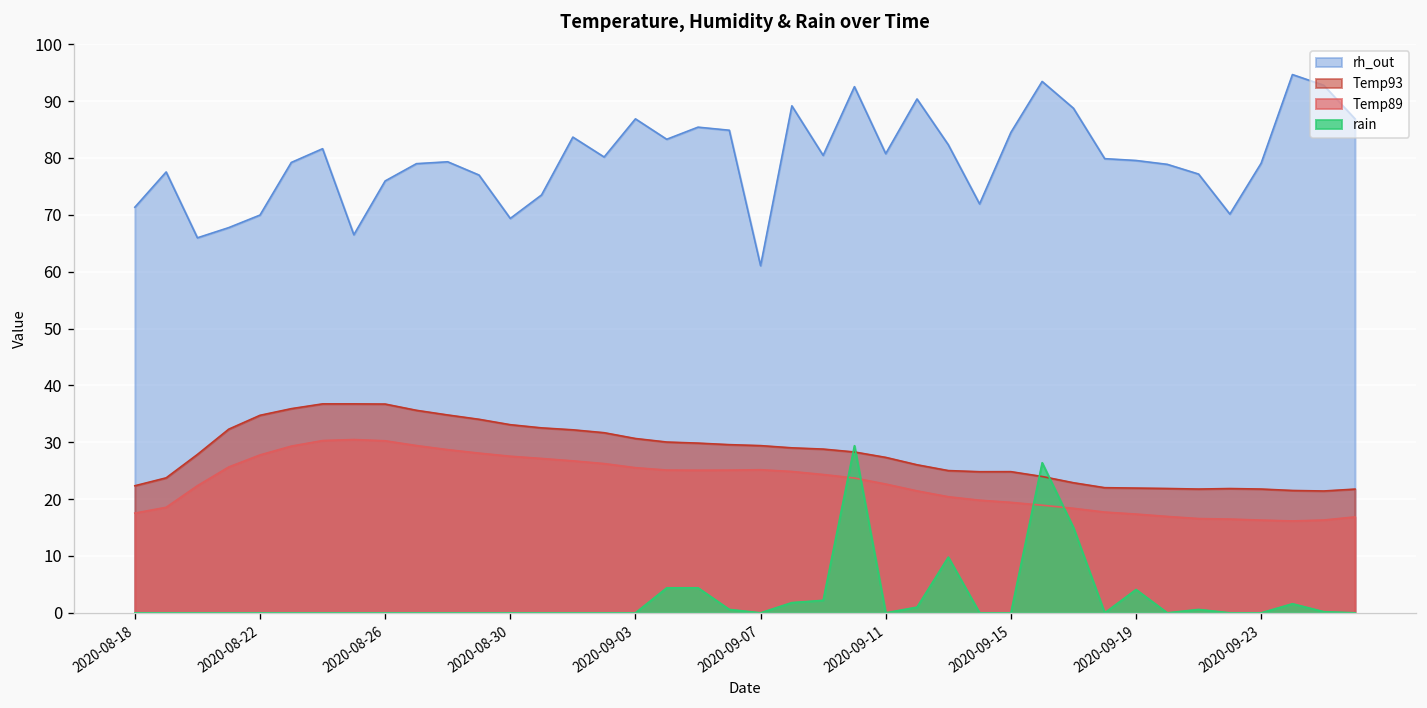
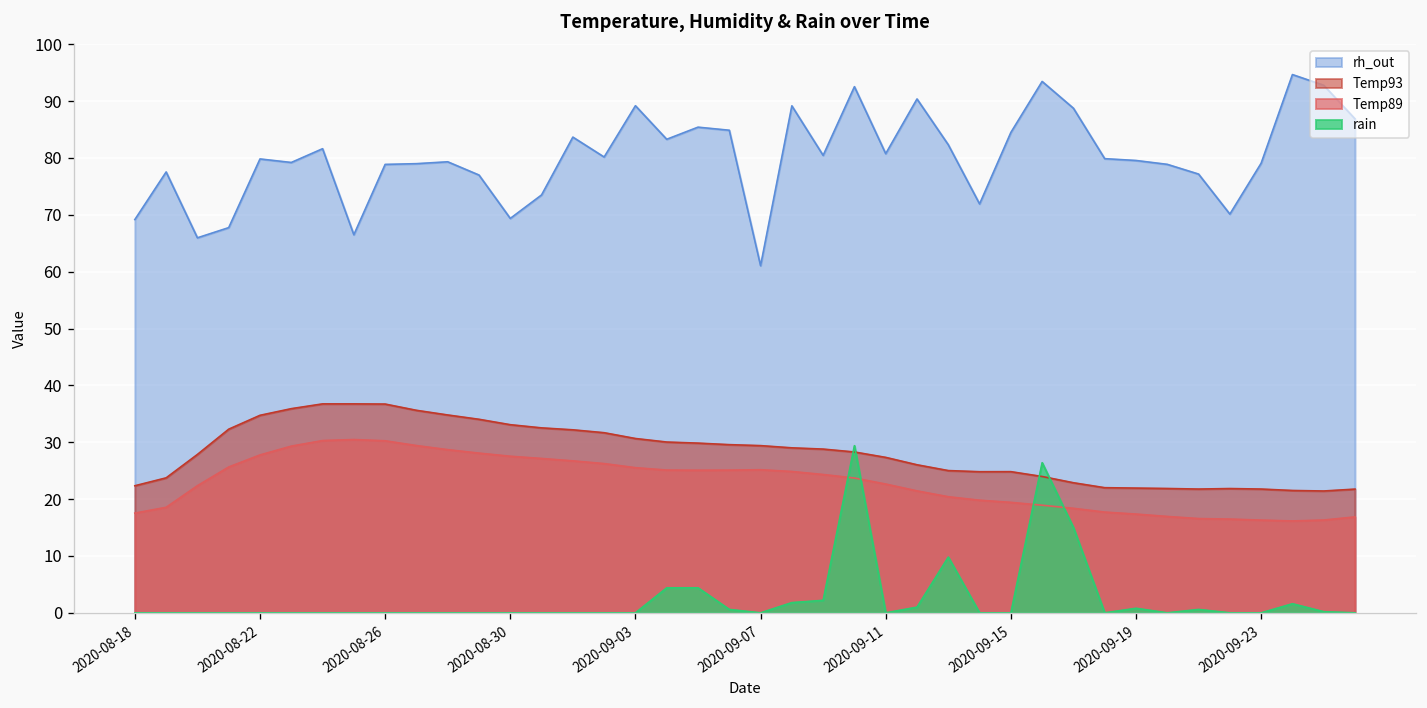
  {
    "rh_out": {
-     "2020-08-18": 71,
-     "2020-08-22": 70,
-     "2020-08-26": 76,
+     "2020-08-18": 69,
+     "2020-08-22": 80,
+     "2020-08-26": 79,
      "2020-08-30": 69,
-     "2020-09-03": 87,
+     "2020-09-03": 89,
      "2020-09-07": 61,
      "2020-09-11": 81,
      "2020-09-15": 84,
      "2020-09-19": 80,
      "2020-09-23": 79
    },
    "rain": {
      "2020-08-18": 0,
      "2020-08-22": 0,
      "2020-08-26": 0,
      "2020-08-30": 0,
      "2020-09-03": 0,
      "2020-09-07": 0,
      "2020-09-11": 0,
      "2020-09-15": 0,
-     "2020-09-19": 4,
+     "2020-09-19": 1,
      "2020-09-23": 0
    }
  }
